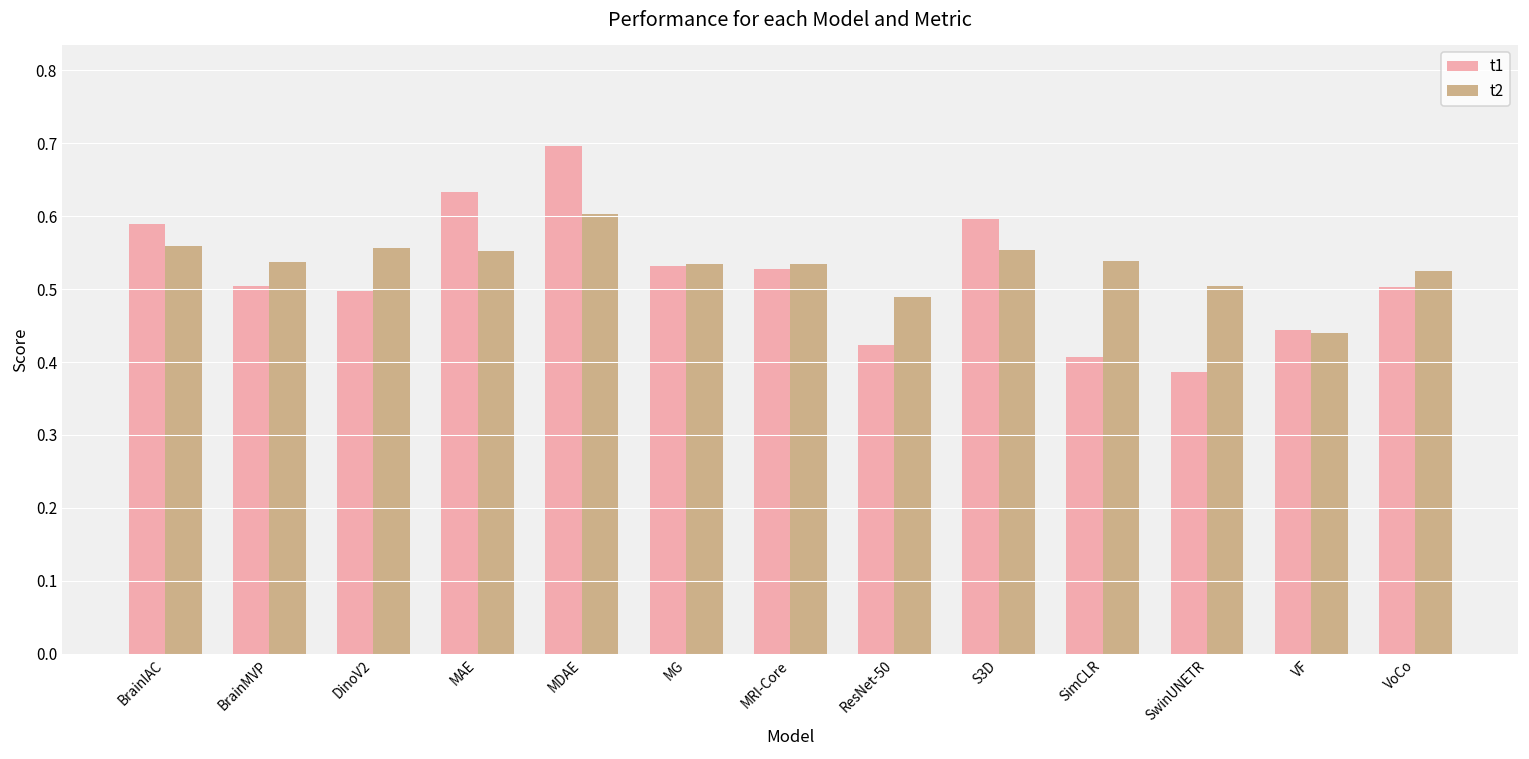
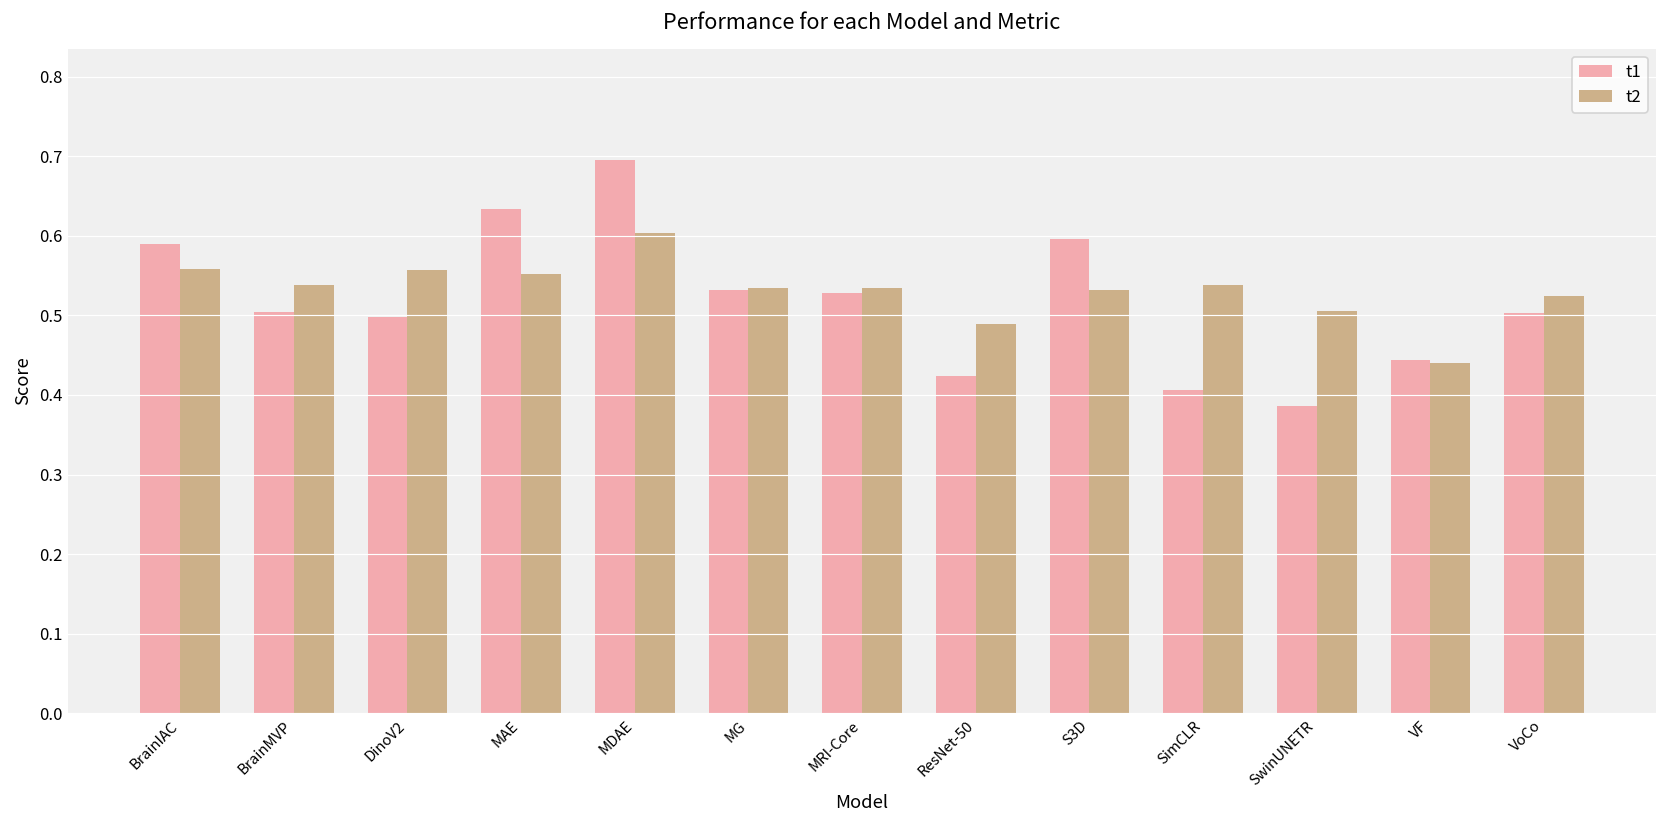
  {
    "t1": {
      "BrainIAC": 0.59,
      "BrainMVP": 0.50,
      "DinoV2": 0.50,
      "MAE": 0.63,
      "MDAE": 0.70,
      "MG": 0.53,
      "MRI-Core": 0.53,
      "ResNet-50": 0.42,
      "S3D": 0.60,
      "SimCLR": 0.41,
      "SwinUNETR": 0.39,
      "VF": 0.44,
      "VoCo": 0.50
    },
    "t2": {
      "BrainIAC": 0.56,
      "BrainMVP": 0.54,
      "DinoV2": 0.56,
      "MAE": 0.55,
      "MDAE": 0.60,
      "MG": 0.53,
      "MRI-Core": 0.53,
      "ResNet-50": 0.49,
-     "S3D": 0.55,
+     "S3D": 0.53,
      "SimCLR": 0.54,
      "SwinUNETR": 0.50,
      "VF": 0.44,
      "VoCo": 0.52
    }
  }
